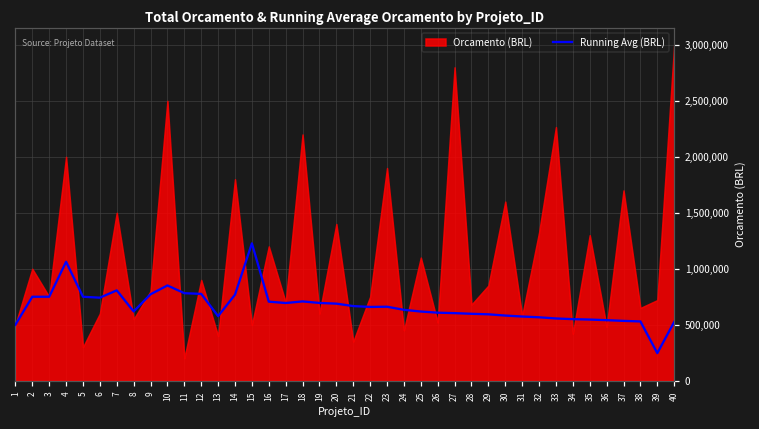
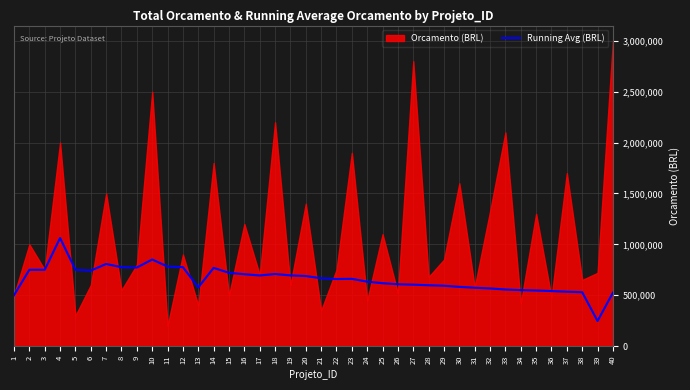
  {
    "Running Avg (BRL)": {
      "2": "750,000",
      "4": "1,060,000",
      "5": "750,000",
      "6": "740,000",
      "7": "810,000",
-     "8": "620,000",
+     "8": "780,000",
      "9": "770,000",
      "10": "850,000",
      "11": "780,000",
      "12": "780,000",
      "13": "580,000",
      "14": "770,000",
-     "15": "1,230,000",
+     "15": "720,000",
      "16": "710,000",
      "18": "710,000",
      "19": "690,000",
      "20": "690,000",
      "21": "670,000",
      "22": "660,000",
      "23": "660,000",
      "24": "630,000",
      "25": "620,000",
      "26": "610,000",
      "27": "600,000",
      "28": "600,000",
      "29": "590,000",
      "30": "580,000",
      "32": "570,000",
      "33": "560,000",
      "34": "550,000",
      "35": "550,000",
      "36": "540,000",
      "37": "530,000",
      "38": "530,000",
      "39": "250,000",
      "40": "530,000"
    },
    "Orcamento (BRL)": {
      "2": "1,000,000",
      "4": "2,000,000",
      "5": "300,000",
      "6": "600,000",
      "7": "1,500,000",
      "8": "550,000",
      "9": "800,000",
      "10": "2,500,000",
      "11": "200,000",
      "12": "900,000",
      "13": "400,000",
      "14": "1,800,000",
      "15": "500,000",
      "16": "1,200,000",
      "18": "2,200,000",
      "19": "600,000",
      "20": "1,400,000",
      "21": "350,000",
      "22": "750,000",
      "23": "1,900,000",
      "24": "450,000",
      "25": "1,100,000",
      "26": "520,000",
      "27": "2,800,000",
      "28": "680,000",
      "29": "850,000",
      "30": "1,600,000",
      "32": "1,320,000",
-     "33": "2,270,000",
+     "33": "2,100,000",
      "34": "420,000",
      "35": "1,300,000",
      "36": "480,000",
      "37": "1,700,000",
      "38": "650,000",
      "39": "720,000",
      "40": "3,000,000"
    }
  }
